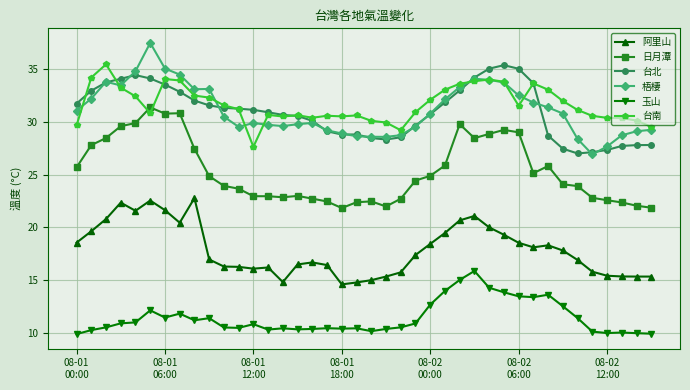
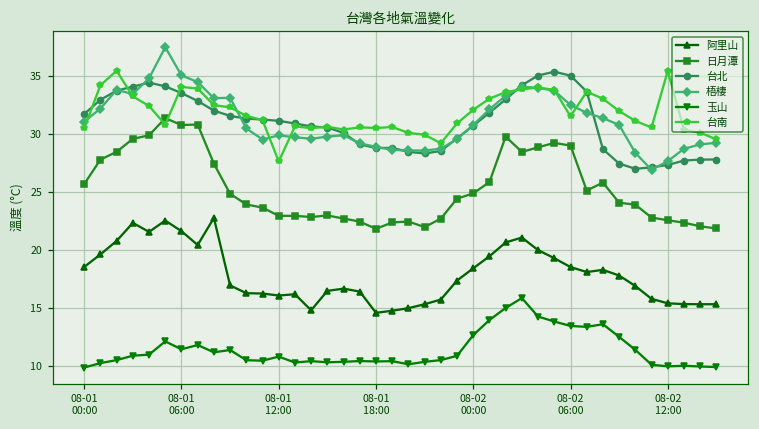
  {
    "台南": {
-     "08-01 00:00": 29.7,
+     "08-01 00:00": 30.5,
      "08-01 06:00": 34.1,
      "08-01 12:00": 27.6,
      "08-01 18:00": 30.5,
      "08-02 00:00": 32.1,
      "08-02 06:00": 31.5,
-     "08-02 12:00": 30.4
+     "08-02 12:00": 35.4
    }
  }
